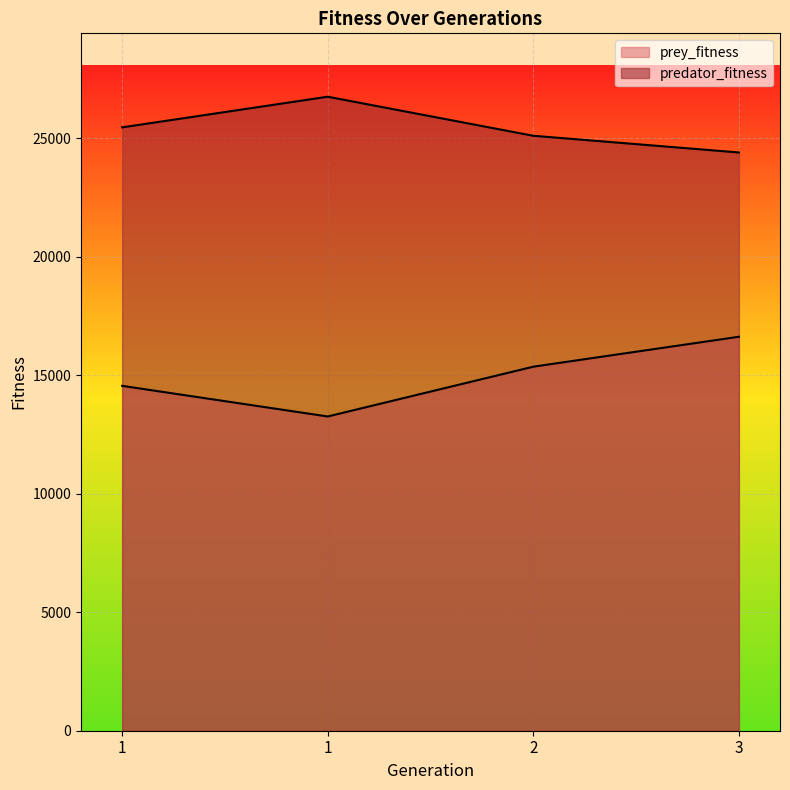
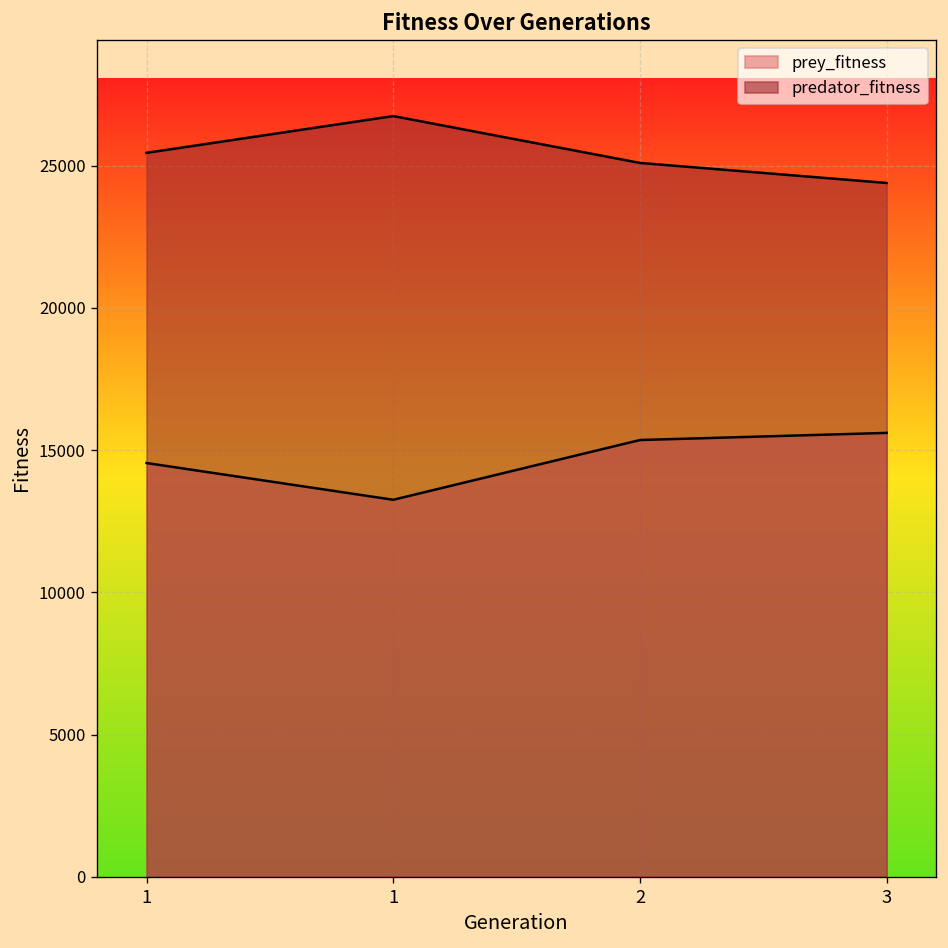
  {
    "prey_fitness": {
      "2": 15400,
-     "3": 16600
+     "3": 15600
    },
    "predator_fitness": {
      "2": 25100,
      "3": 24400
    }
  }
